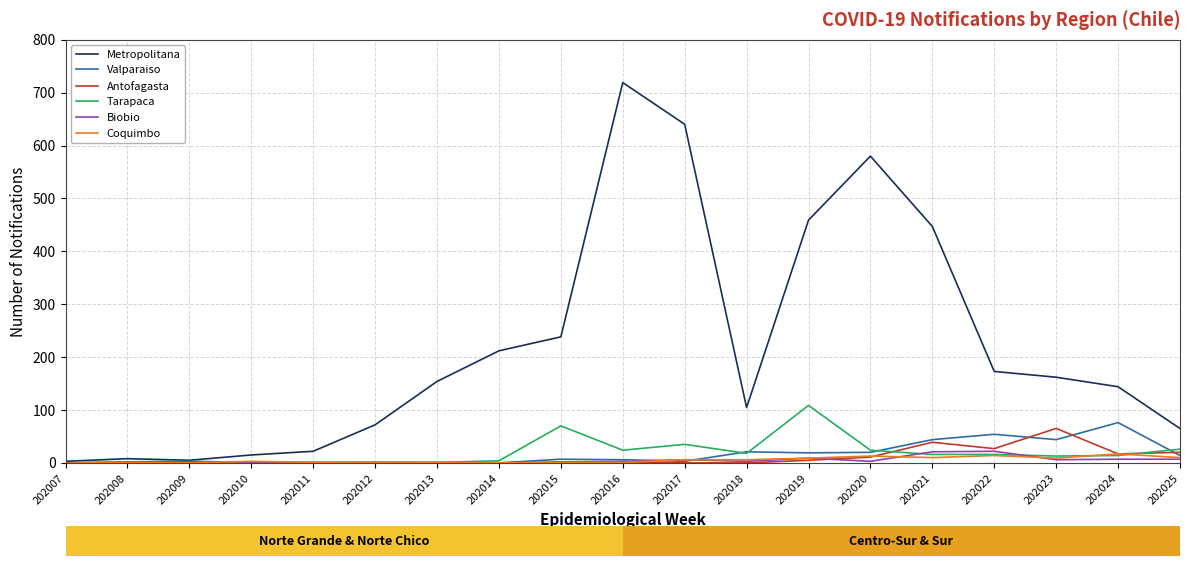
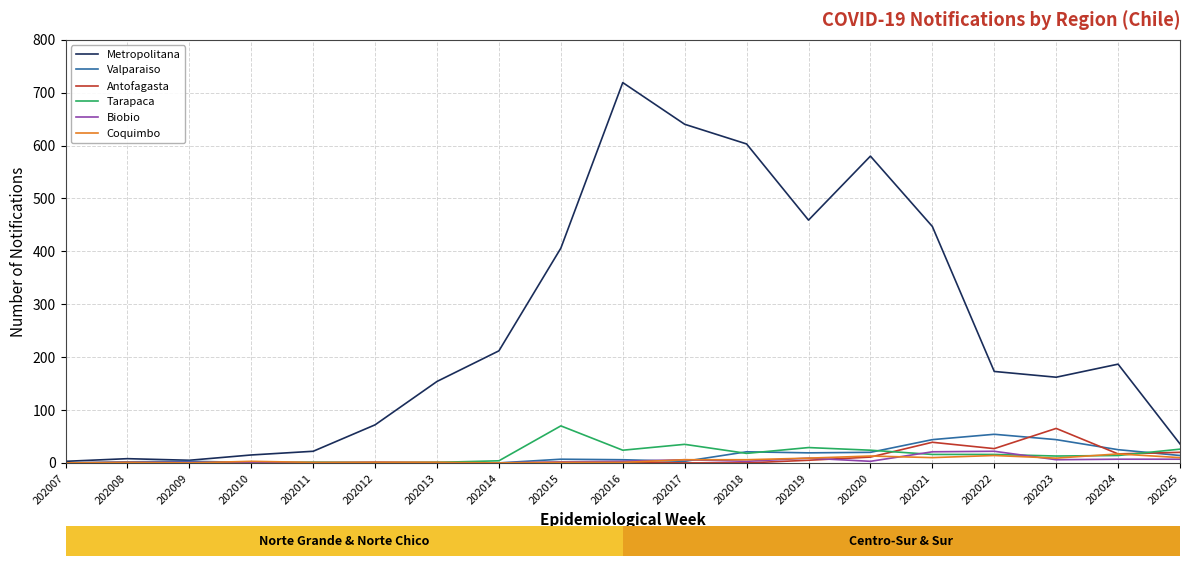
  {
    "Metropolitana": {
      "202008": 10,
      "202010": 20,
      "202011": 20,
      "202012": 70,
      "202013": 150,
      "202014": 210,
-     "202015": 240,
+     "202015": 410,
      "202016": 720,
      "202017": 640,
-     "202018": 100,
+     "202018": 600,
      "202019": 460,
      "202020": 580,
      "202021": 450,
      "202022": 170,
      "202023": 160,
-     "202024": 140,
-     "202025": 70
+     "202024": 190,
+     "202025": 40
    },
    "Valparaiso": {
      "202015": 10,
      "202019": 20,
      "202021": 40,
      "202022": 50,
      "202023": 40,
-     "202024": 80
+     "202024": 30
    },
    "Antofagasta": {
      "202021": 40,
      "202022": 30,
      "202023": 70,
      "202025": 20
    },
    "Tarapaca": {
      "202015": 70,
      "202016": 20,
      "202017": 40,
-     "202019": 110,
+     "202019": 30,
      "202021": 20,
      "202025": 30
    },
    "Biobio": {
      "202020": 0,
      "202021": 20,
      "202022": 20,
      "202024": 10
    },
    "Coquimbo": {
      "202021": 10
    }
  }
